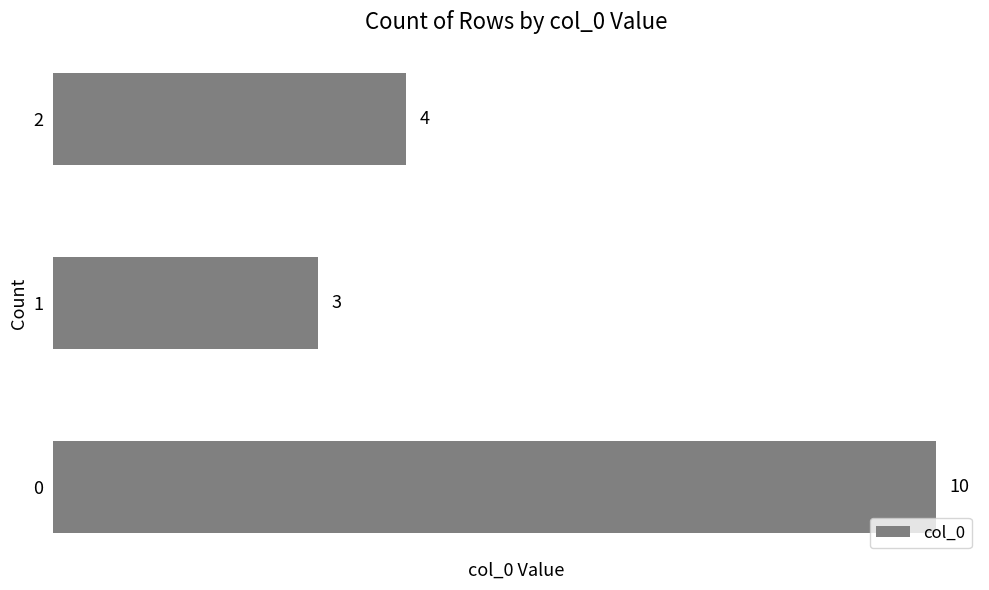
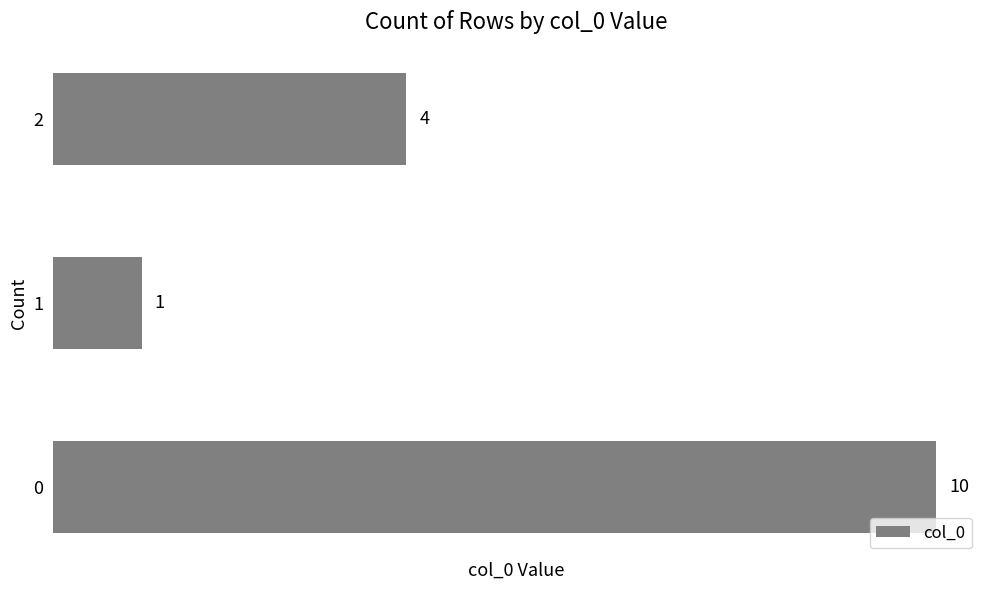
  {
    "2": 4,
-   "1": 3,
+   "1": 1,
    "0": 10
  }
